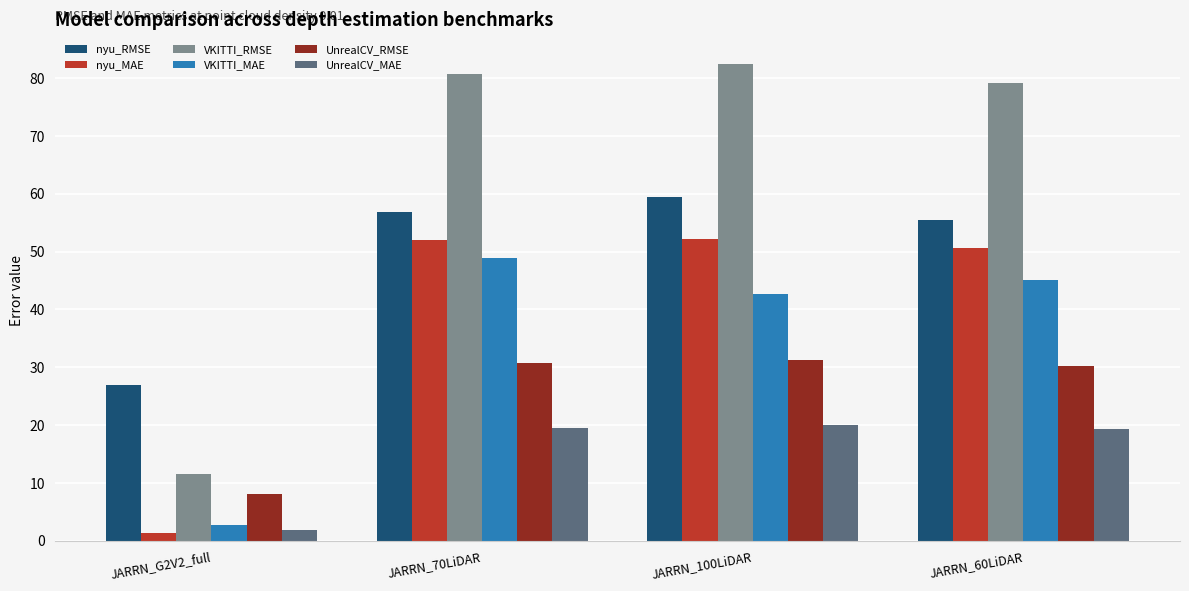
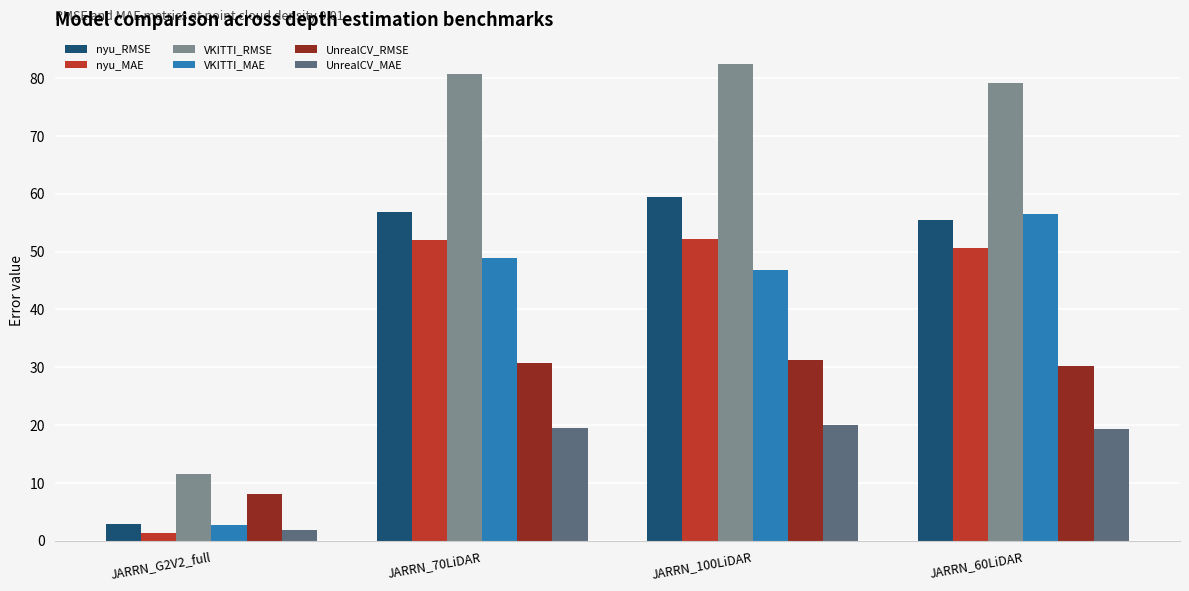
  {
    "nyu_RMSE": {
-     "JARRN_G2V2_full": 27,
+     "JARRN_G2V2_full": 3,
      "JARRN_70LiDAR": 57,
      "JARRN_100LiDAR": 59,
      "JARRN_60LiDAR": 55
    },
    "VKITTI_MAE": {
      "JARRN_G2V2_full": 3,
      "JARRN_70LiDAR": 49,
-     "JARRN_100LiDAR": 43,
-     "JARRN_60LiDAR": 45
+     "JARRN_100LiDAR": 47,
+     "JARRN_60LiDAR": 56
    }
  }
